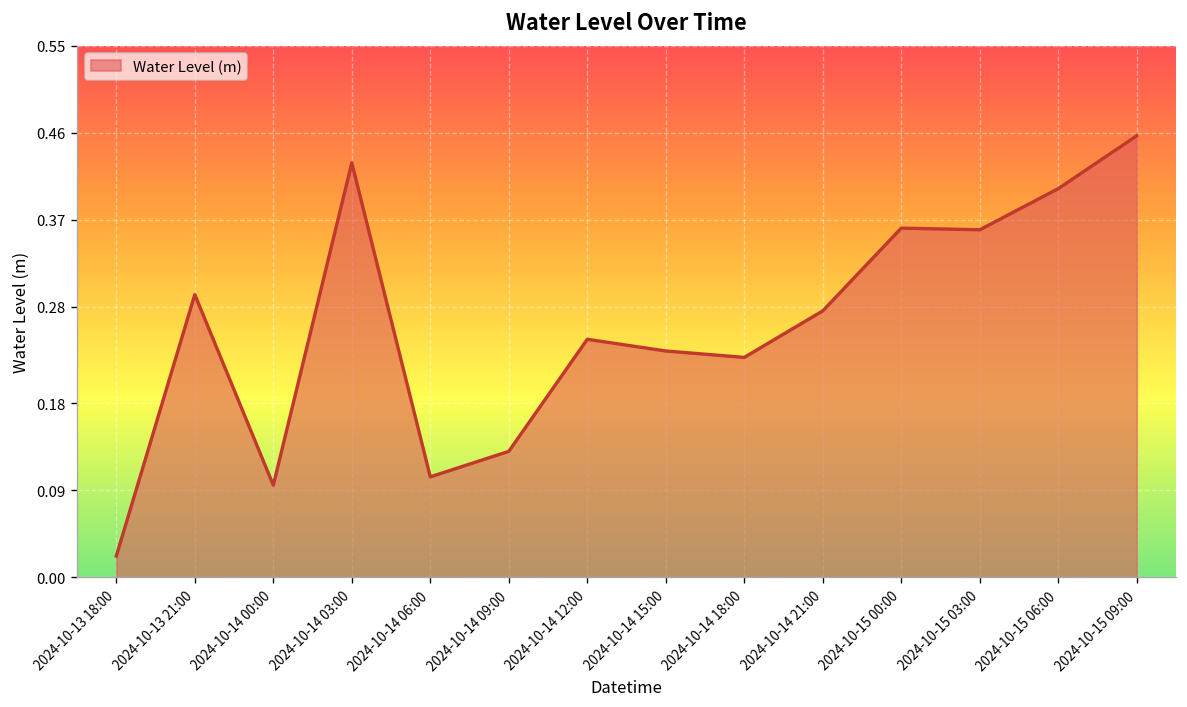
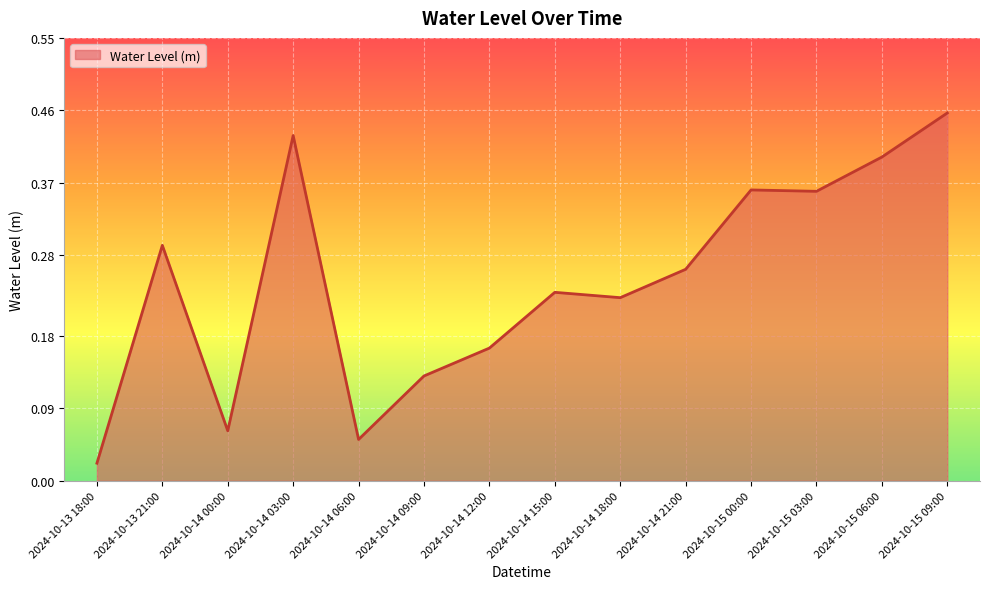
  {
    "2024-10-13 18:00": 0.02,
    "2024-10-13 21:00": 0.29,
-   "2024-10-14 00:00": 0.10,
+   "2024-10-14 00:00": 0.06,
    "2024-10-14 03:00": 0.43,
-   "2024-10-14 06:00": 0.10,
+   "2024-10-14 06:00": 0.05,
    "2024-10-14 09:00": 0.13,
-   "2024-10-14 12:00": 0.25,
+   "2024-10-14 12:00": 0.16,
    "2024-10-14 15:00": 0.23,
    "2024-10-14 18:00": 0.23,
-   "2024-10-14 21:00": 0.28,
+   "2024-10-14 21:00": 0.26,
    "2024-10-15 00:00": 0.36,
    "2024-10-15 03:00": 0.36,
    "2024-10-15 06:00": 0.40,
    "2024-10-15 09:00": 0.46
  }
